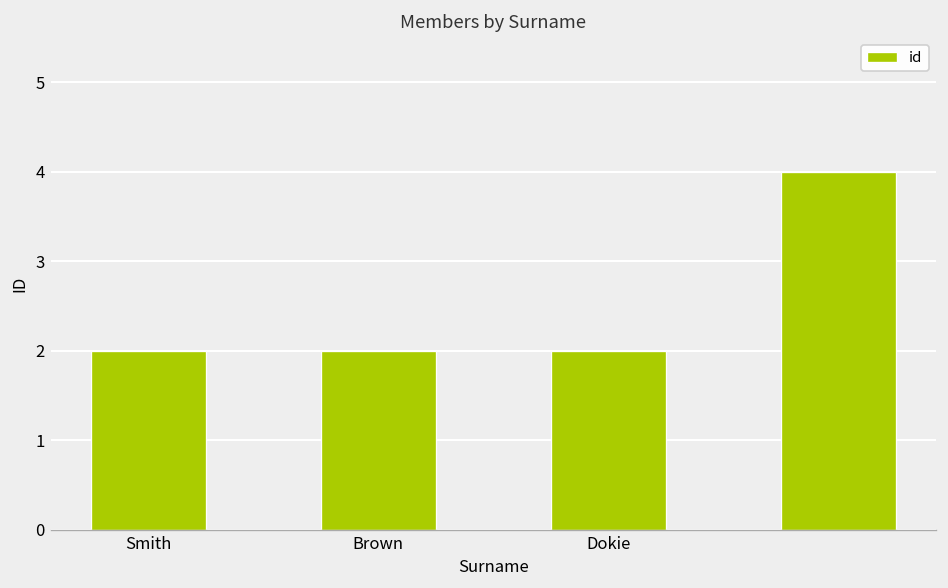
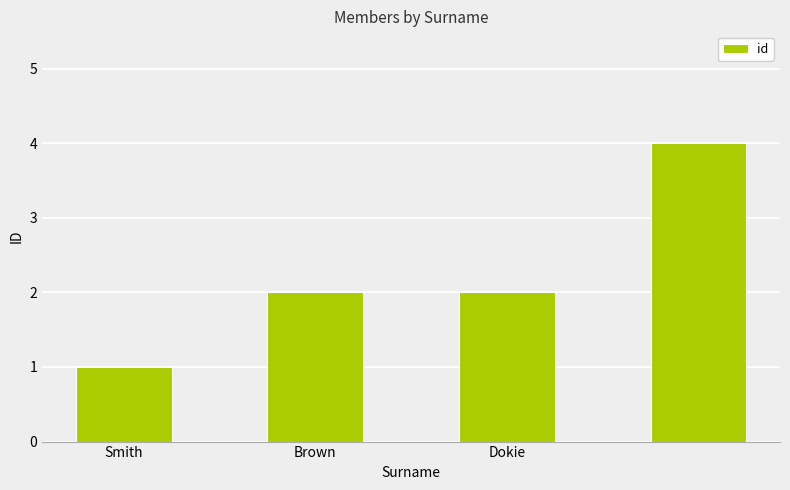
  {
-   "Smith": 2,
+   "Smith": 1,
    "Brown": 2,
    "Dokie": 2
  }
